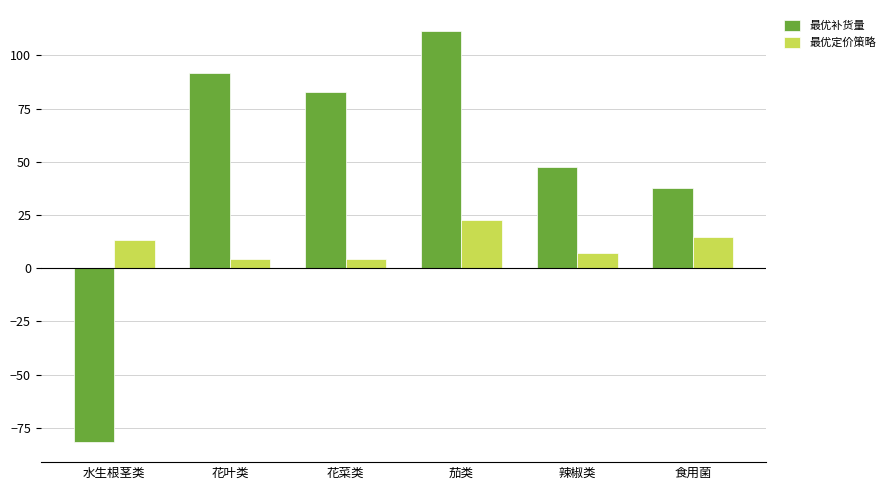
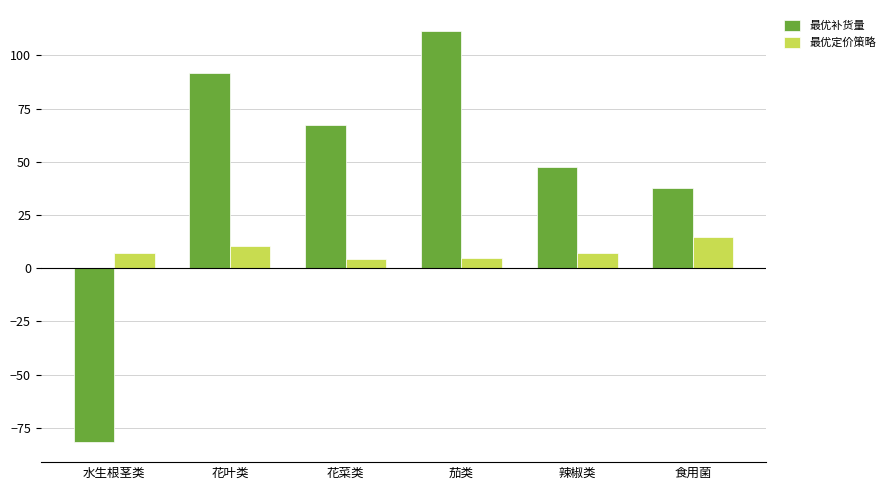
  {
    "最优补货量": {
      "水生根茎类": -81,
      "花叶类": 92,
-     "花菜类": 83,
+     "花菜类": 67,
      "茄类": 112,
      "辣椒类": 48,
      "食用菌": 38
    },
    "最优定价策略": {
-     "水生根茎类": 13,
-     "花叶类": 4,
+     "水生根茎类": 7,
+     "花叶类": 10,
      "花菜类": 4,
-     "茄类": 22,
+     "茄类": 5,
      "辣椒类": 7,
      "食用菌": 14
    }
  }
